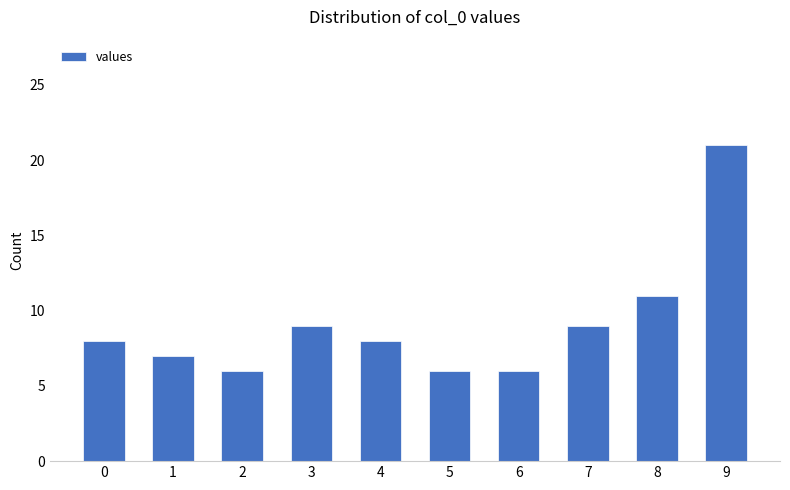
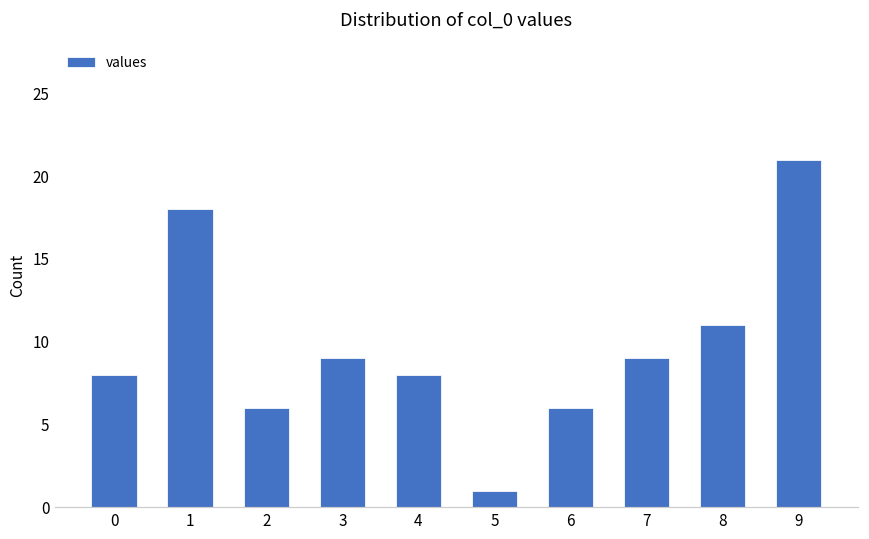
  {
    "0": 8,
-   "1": 7,
+   "1": 18,
    "2": 6,
    "3": 9,
    "4": 8,
-   "5": 6,
+   "5": 1,
    "6": 6,
    "7": 9,
    "8": 11,
    "9": 21
  }
